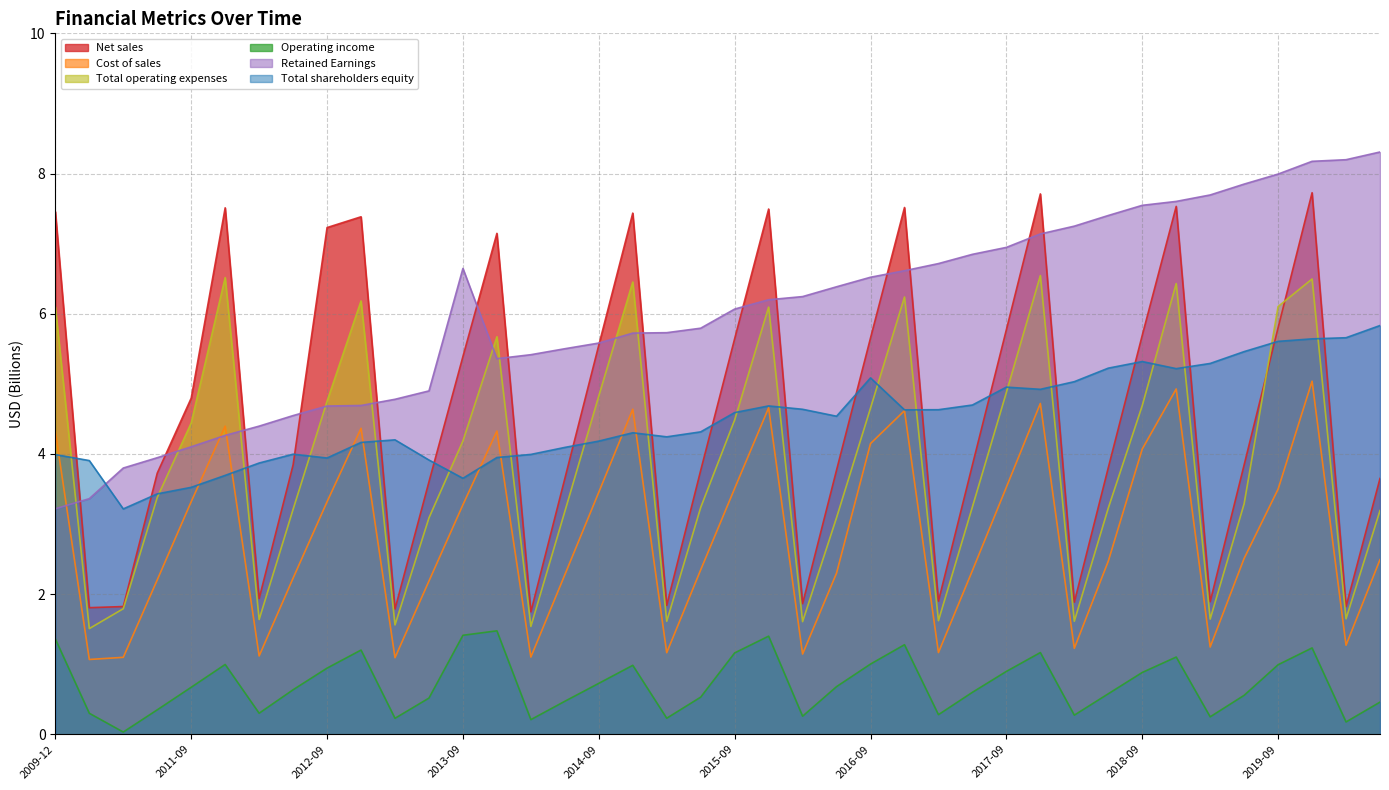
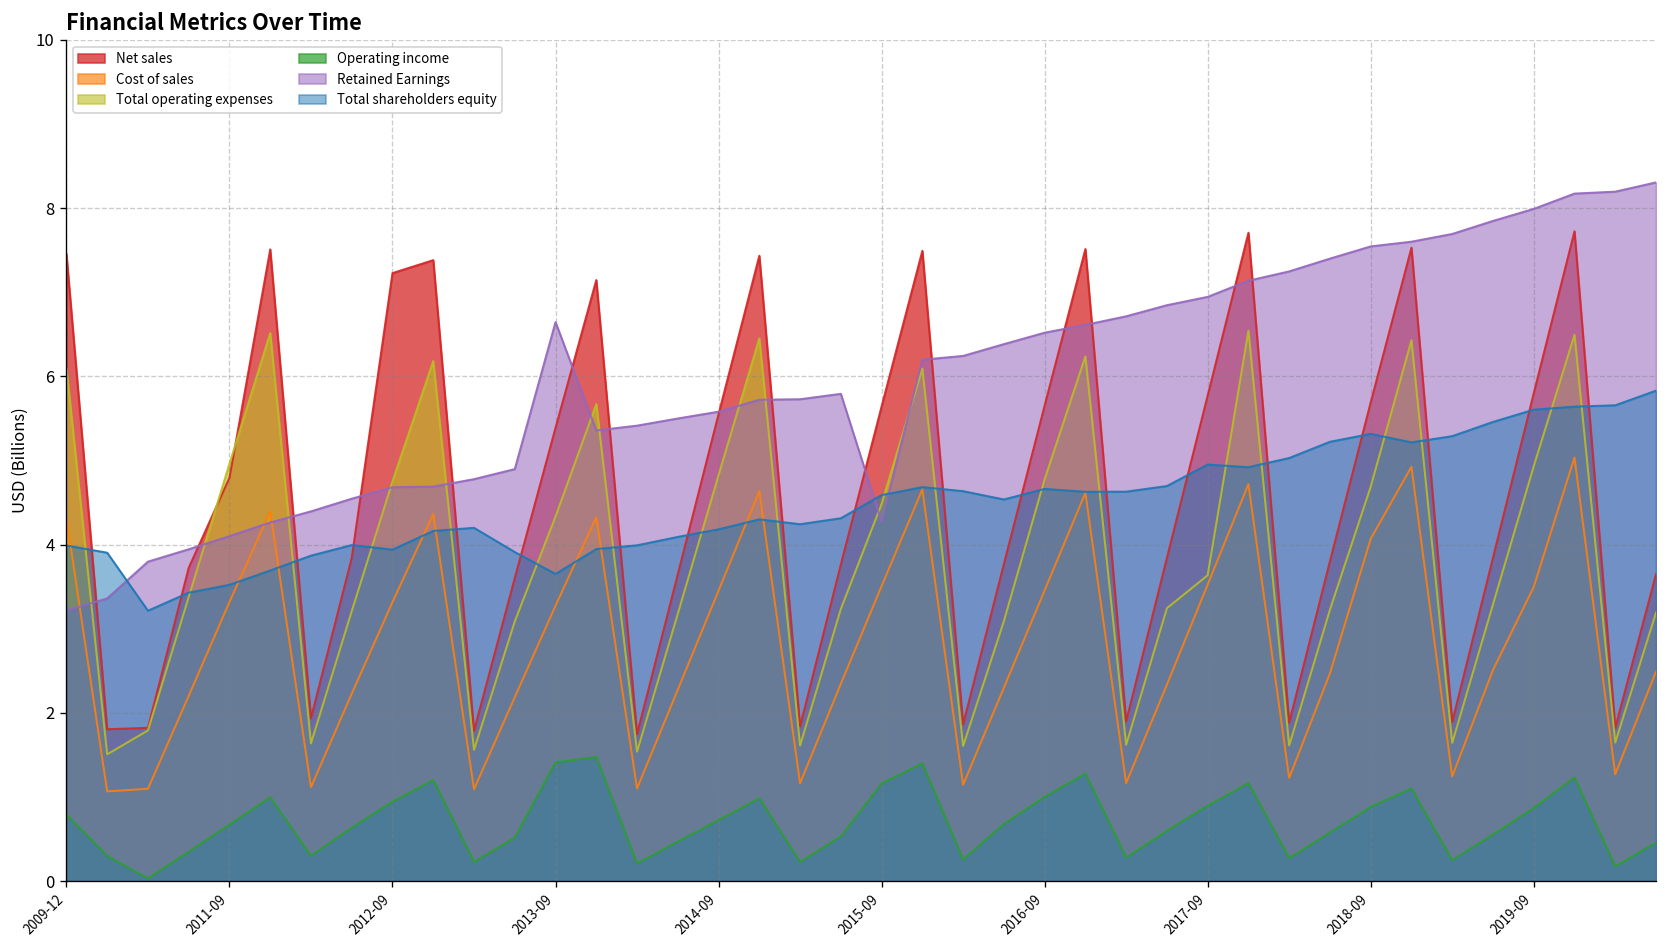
  {
    "Net sales": {
      "2009-12": 7.5,
      "2011-09": 4.8,
      "2012-09": 7.2,
      "2013-09": 5.4,
      "2015-09": 5.6,
      "2016-09": 5.7,
      "2017-09": 5.8,
      "2018-09": 5.7,
      "2019-09": 5.8
    },
    "Cost of sales": {
      "2009-12": 4.3,
      "2011-09": 3.3,
      "2012-09": 3.3,
      "2013-09": 3.3,
      "2014-09": 3.5,
      "2015-09": 3.5,
-     "2016-09": 4.1,
+     "2016-09": 3.5,
      "2017-09": 3.5,
      "2018-09": 4.1,
      "2019-09": 3.5
    },
    "Total operating expenses": {
      "2009-12": 6.1,
-     "2011-09": 4.4,
+     "2011-09": 5.0,
      "2012-09": 4.8,
-     "2013-09": 4.2,
+     "2013-09": 4.3,
      "2014-09": 4.8,
      "2015-09": 4.5,
-     "2016-09": 4.7,
-     "2017-09": 4.9,
+     "2016-09": 4.8,
+     "2017-09": 3.6,
      "2018-09": 4.7,
-     "2019-09": 6.1
+     "2019-09": 4.9
    },
    "Operating income": {
-     "2009-12": 1.4,
+     "2009-12": 0.8,
      "2011-09": 0.7,
      "2012-09": 0.9,
      "2013-09": 1.4,
      "2014-09": 0.7,
      "2015-09": 1.2,
      "2016-09": 1.0,
      "2017-09": 0.9,
      "2018-09": 0.9,
-     "2019-09": 1.0
+     "2019-09": 0.9
    },
    "Retained Earnings": {
      "2009-12": 3.2,
      "2011-09": 4.1,
      "2012-09": 4.7,
      "2013-09": 6.6,
-     "2015-09": 6.1,
+     "2015-09": 4.3,
      "2016-09": 6.5,
      "2017-09": 6.9,
      "2018-09": 7.5,
      "2019-09": 8.0
    },
    "Total shareholders equity": {
      "2009-12": 4.0,
      "2011-09": 3.5,
      "2012-09": 3.9,
      "2013-09": 3.7,
      "2014-09": 4.2,
      "2015-09": 4.6,
-     "2016-09": 5.1,
+     "2016-09": 4.7,
      "2017-09": 5.0,
      "2018-09": 5.3,
      "2019-09": 5.6
    }
  }
